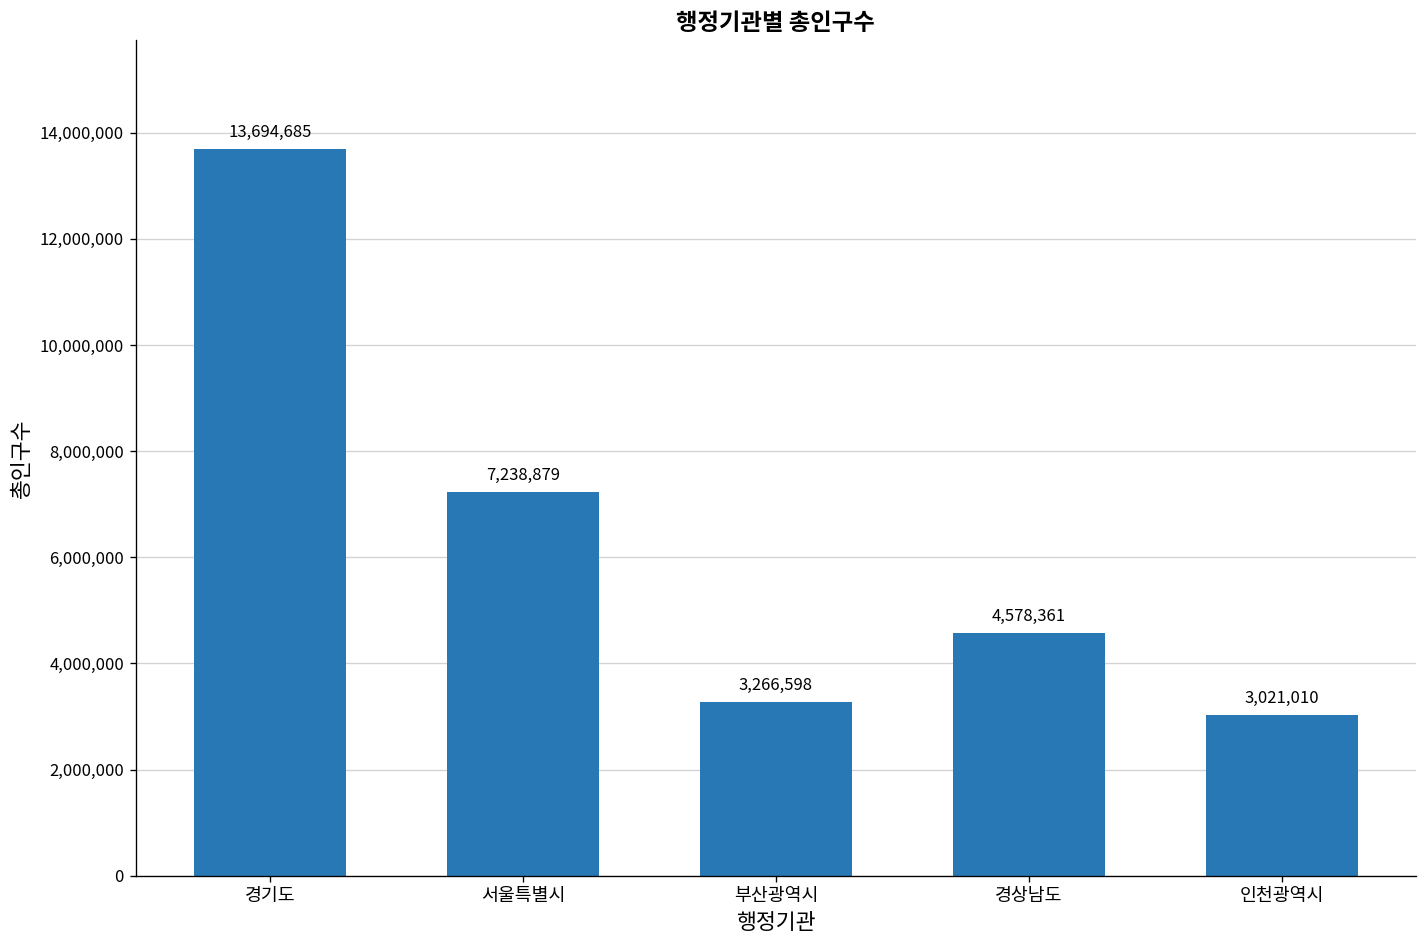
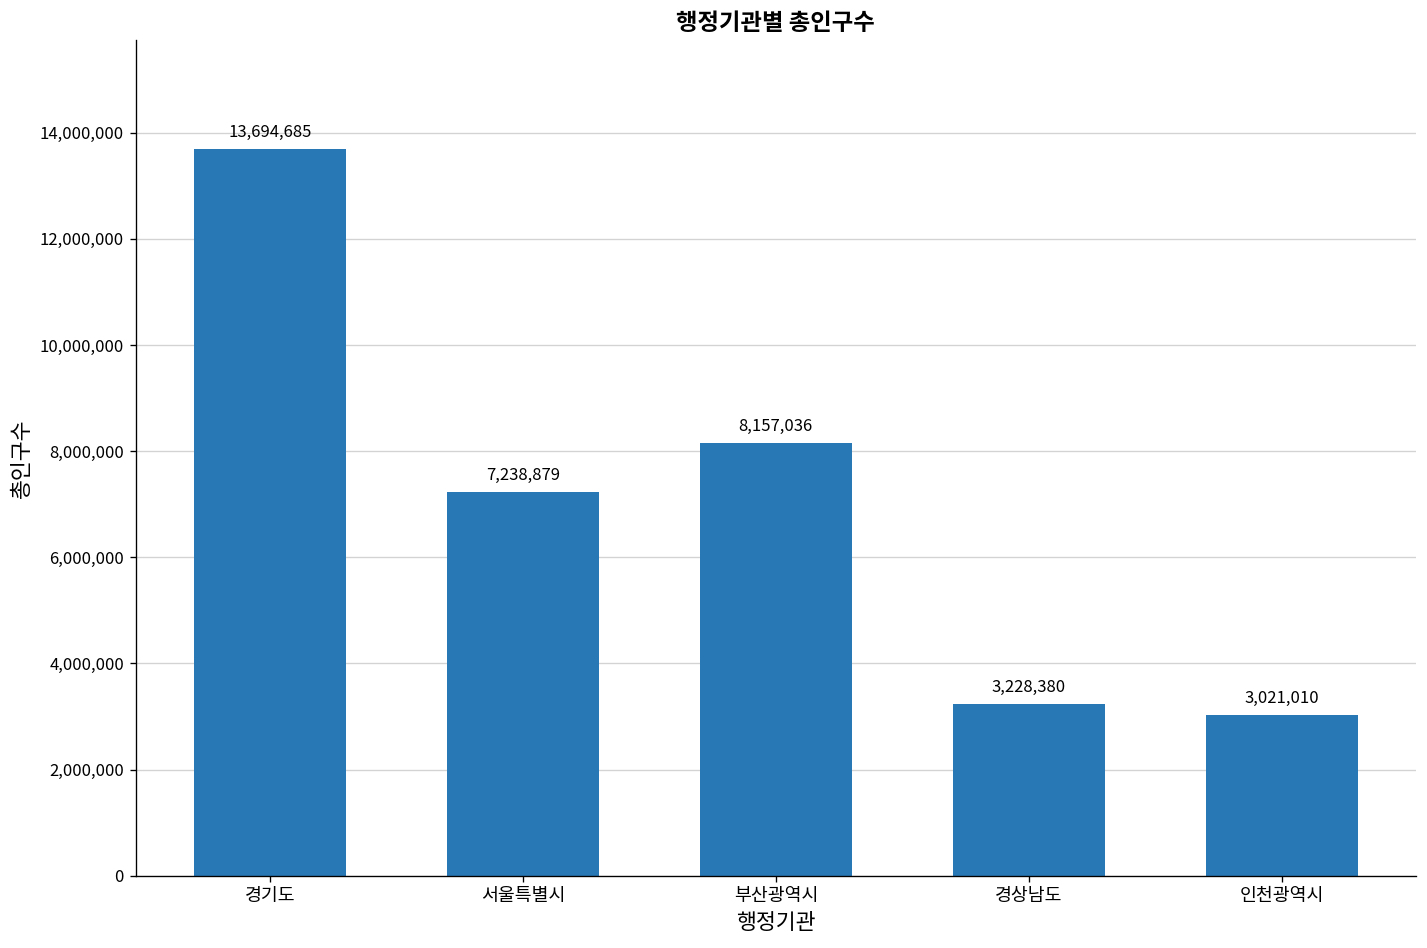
  {
    "경기도": "13,694,685",
    "서울특별시": "7,238,879",
-   "부산광역시": "3,266,598",
-   "경상남도": "4,578,361",
+   "부산광역시": "8,157,036",
+   "경상남도": "3,228,380",
    "인천광역시": "3,021,010"
  }
